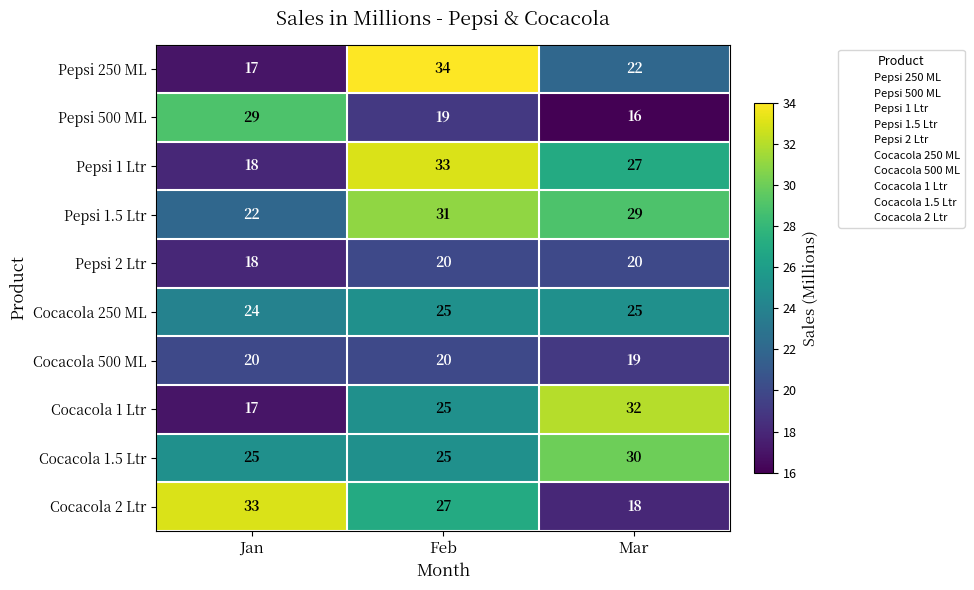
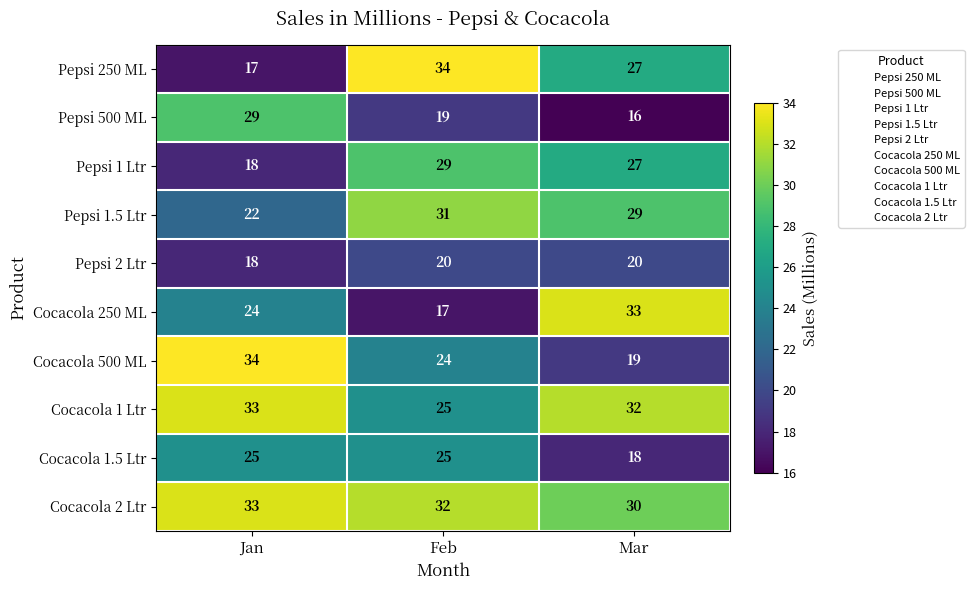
  {
    "Pepsi 250 ML": {
      "Jan": 17,
      "Feb": 34,
-     "Mar": 22
+     "Mar": 27
    },
    "Pepsi 500 ML": {
      "Jan": 29,
      "Feb": 19,
      "Mar": 16
    },
    "Pepsi 1 Ltr": {
      "Jan": 18,
-     "Feb": 33,
+     "Feb": 29,
      "Mar": 27
    },
    "Pepsi 1.5 Ltr": {
      "Jan": 22,
      "Feb": 31,
      "Mar": 29
    },
    "Pepsi 2 Ltr": {
      "Jan": 18,
      "Feb": 20,
      "Mar": 20
    },
    "Cocacola 250 ML": {
      "Jan": 24,
-     "Feb": 25,
-     "Mar": 25
+     "Feb": 17,
+     "Mar": 33
    },
    "Cocacola 500 ML": {
-     "Jan": 20,
-     "Feb": 20,
+     "Jan": 34,
+     "Feb": 24,
      "Mar": 19
    },
    "Cocacola 1 Ltr": {
-     "Jan": 17,
+     "Jan": 33,
      "Feb": 25,
      "Mar": 32
    },
    "Cocacola 1.5 Ltr": {
      "Jan": 25,
      "Feb": 25,
-     "Mar": 30
+     "Mar": 18
    },
    "Cocacola 2 Ltr": {
      "Jan": 33,
-     "Feb": 27,
-     "Mar": 18
+     "Feb": 32,
+     "Mar": 30
    }
  }
